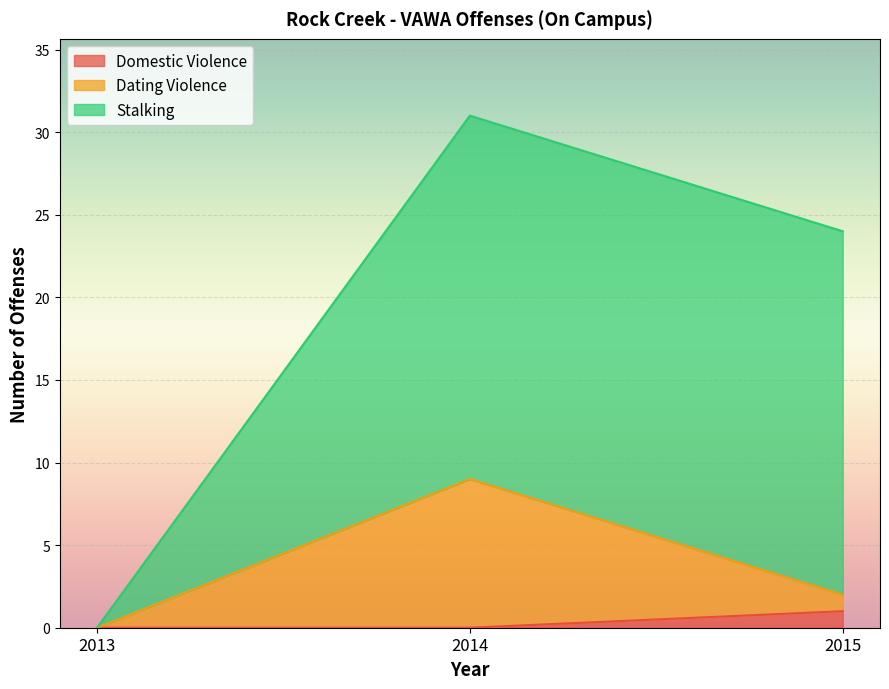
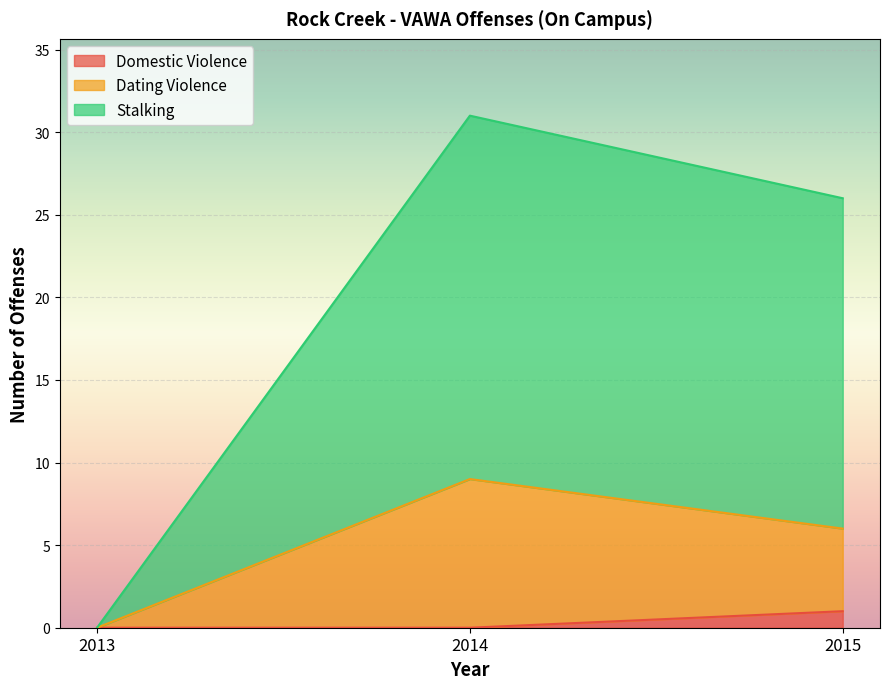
  {
    "Domestic Violence": {
      "2014": 0,
      "2015": 1
    },
    "Dating Violence": {
      "2014": 9,
-     "2015": 1
+     "2015": 5
    },
    "Stalking": {
      "2014": 22,
-     "2015": 22
+     "2015": 20
    }
  }
